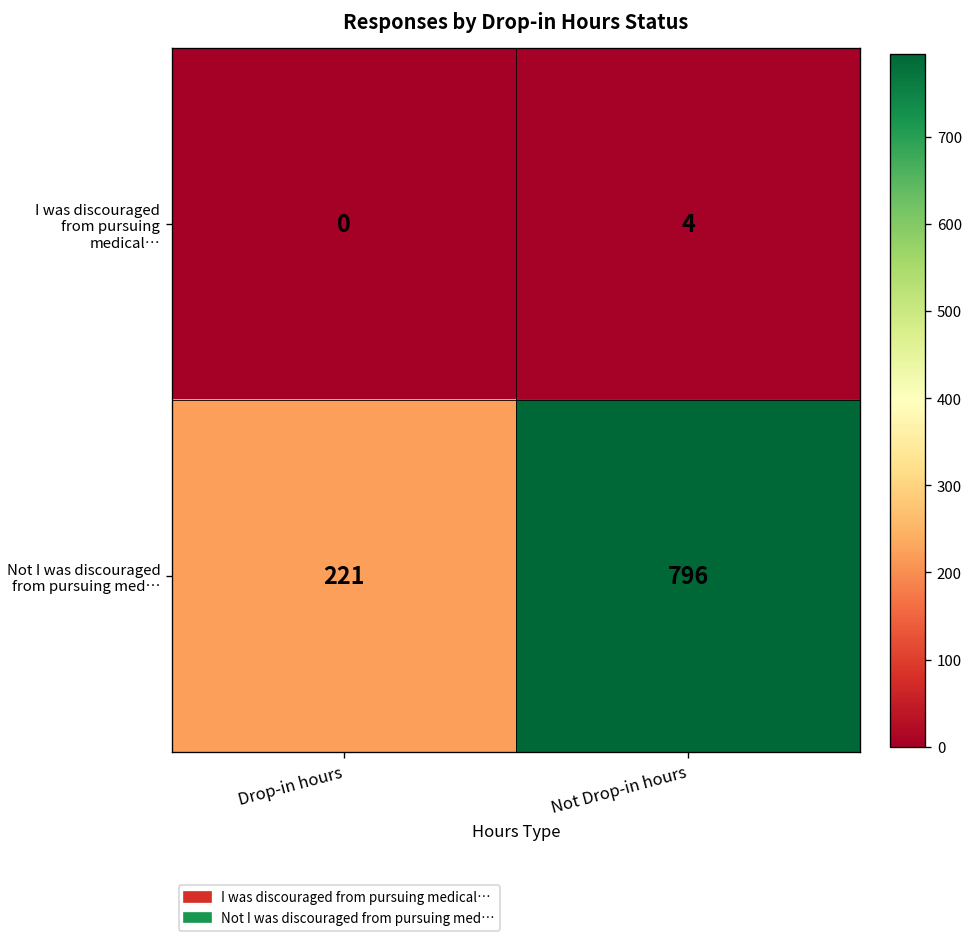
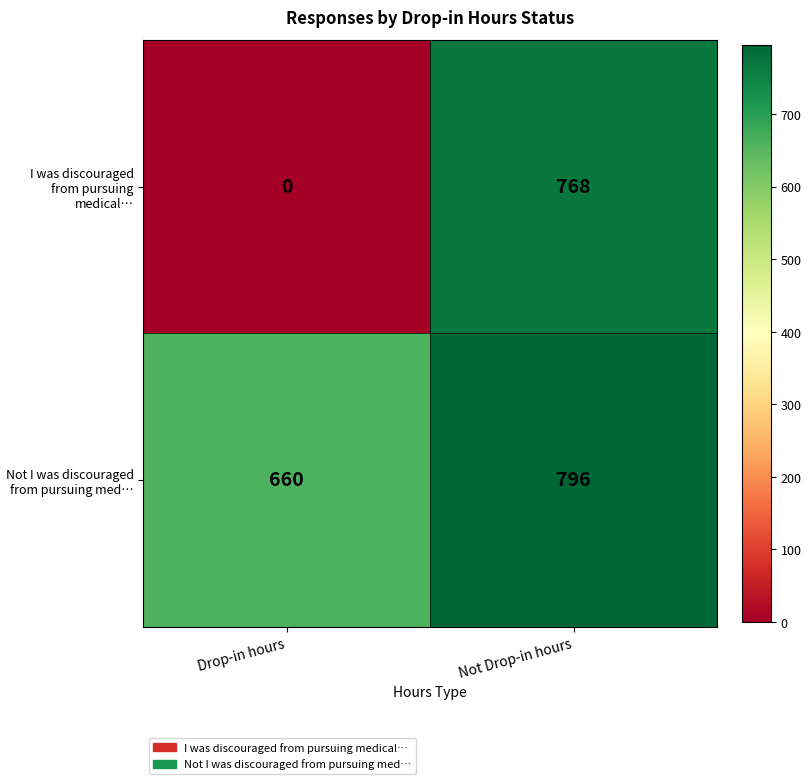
  {
    "I was discouraged from pursuing medical…": {
      "Drop-in hours": 0,
-     "Not Drop-in hours": 4
+     "Not Drop-in hours": 768
    },
    "Not I was discouraged from pursuing med…": {
-     "Drop-in hours": 221,
+     "Drop-in hours": 660,
      "Not Drop-in hours": 796
    }
  }
